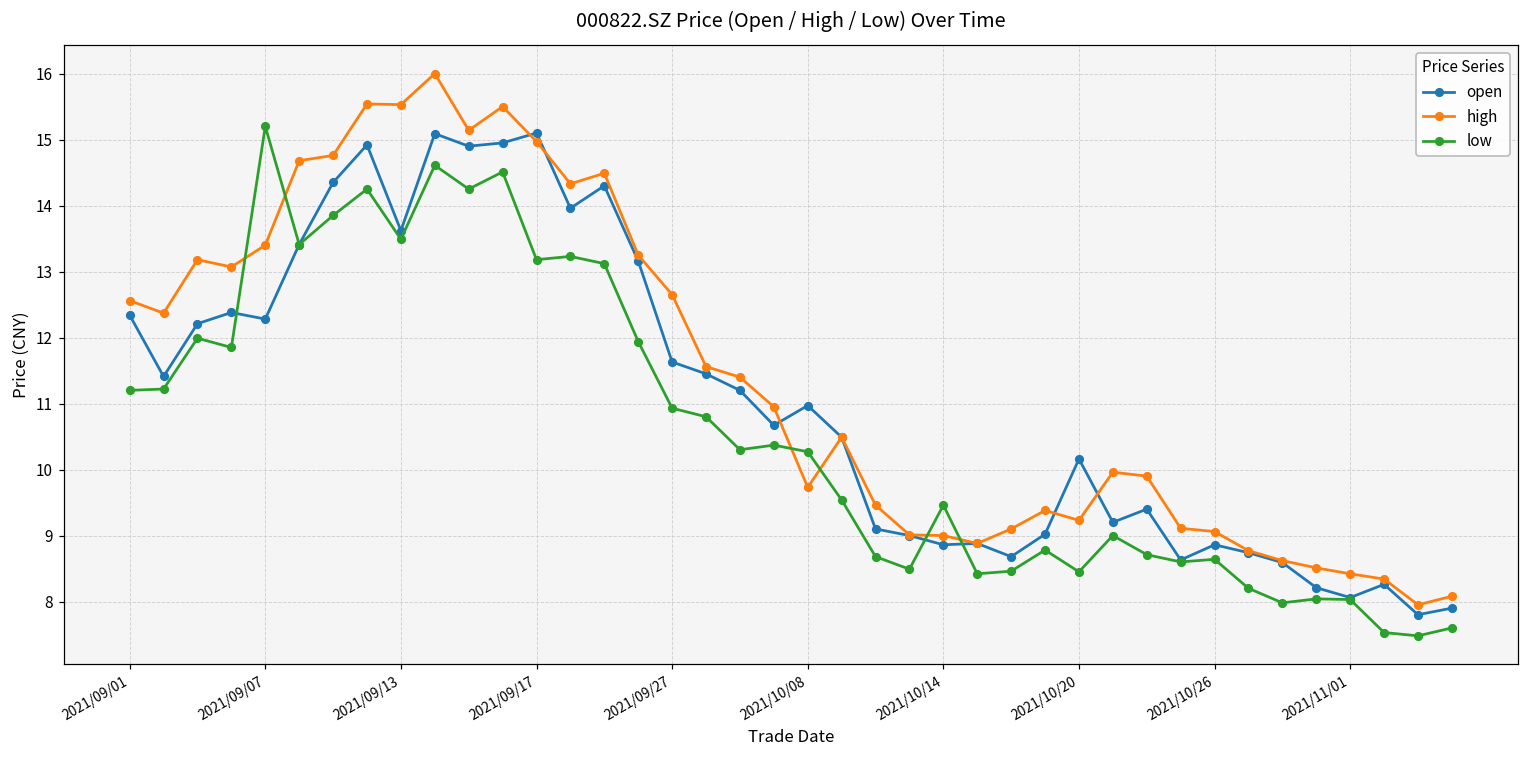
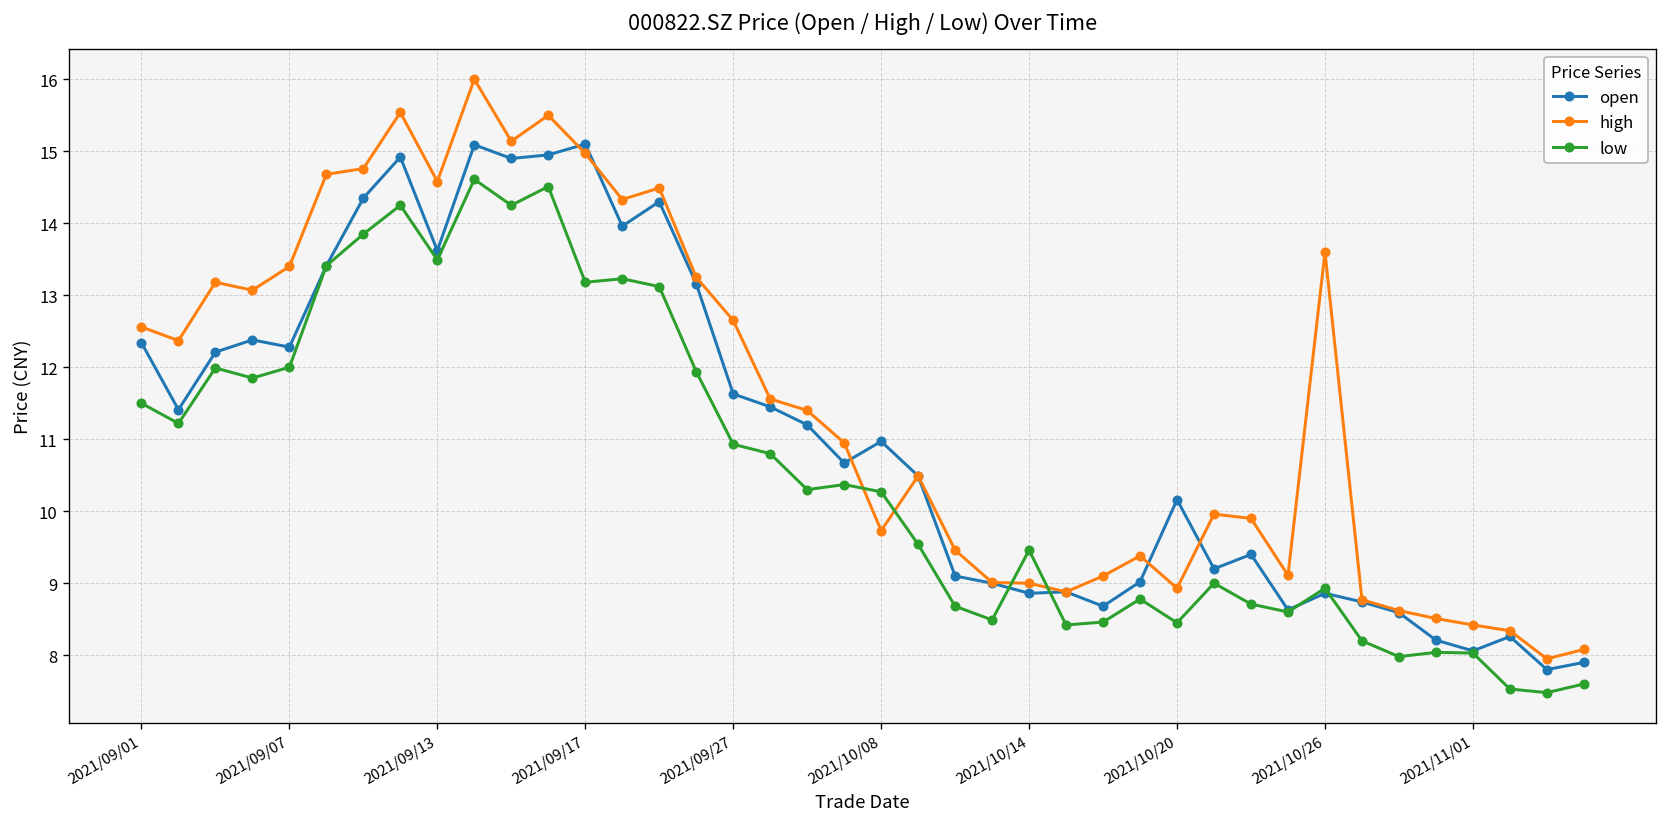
  {
    "open": {
      "2021/09/01": 12.3,
      "2021/09/07": 12.3,
      "2021/09/13": 13.6,
      "2021/09/17": 15.1,
      "2021/09/27": 11.6,
      "2021/10/08": 11.0,
      "2021/10/14": 8.9,
      "2021/10/20": 10.2,
      "2021/10/26": 8.9
    },
    "high": {
      "2021/09/01": 12.6,
      "2021/09/07": 13.4,
-     "2021/09/13": 15.5,
+     "2021/09/13": 14.6,
      "2021/09/17": 15.0,
      "2021/09/27": 12.7,
      "2021/10/08": 9.7,
      "2021/10/14": 9.0,
-     "2021/10/20": 9.2,
-     "2021/10/26": 9.1,
+     "2021/10/20": 8.9,
+     "2021/10/26": 13.6,
      "2021/11/01": 8.4
    },
    "low": {
-     "2021/09/01": 11.2,
-     "2021/09/07": 15.2,
+     "2021/09/01": 11.5,
+     "2021/09/07": 12.0,
      "2021/09/13": 13.5,
      "2021/09/17": 13.2,
      "2021/09/27": 10.9,
      "2021/10/08": 10.3,
      "2021/10/14": 9.5,
      "2021/10/20": 8.5,
-     "2021/10/26": 8.6
+     "2021/10/26": 8.9
    }
  }
